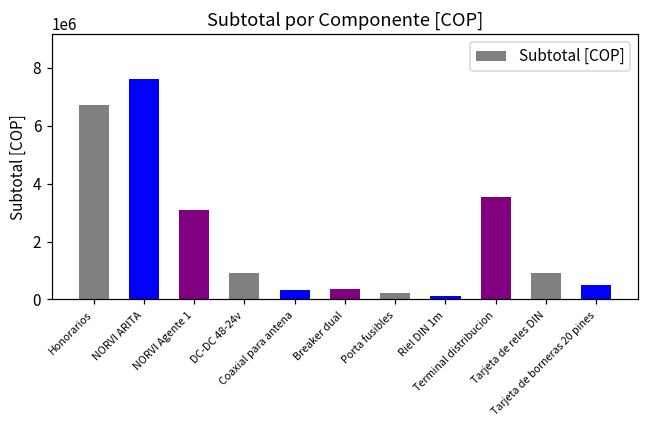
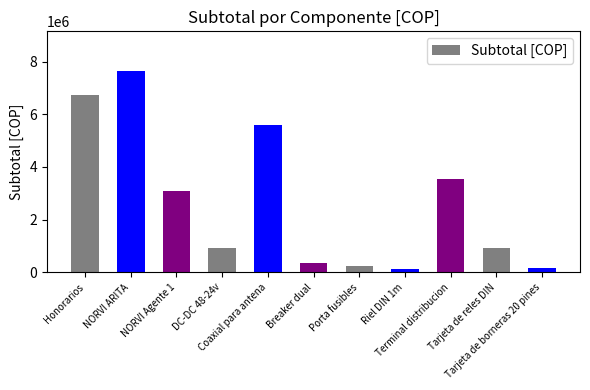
  {
    "Honorarios": 6700000,
    "NORVI ARITA": 7600000,
    "NORVI Agente 1": 3100000,
    "DC-DC 48-24v": 900000,
-   "Coaxial para antena": 300000,
+   "Coaxial para antena": 5600000,
    "Breaker dual": 400000,
    "Porta fusibles": 200000,
    "Riel DIN 1m": 100000,
    "Terminal distribucion": 3500000,
    "Tarjeta de reles DIN": 900000,
-   "Tarjeta de borneras 20 pines": 500000
+   "Tarjeta de borneras 20 pines": 200000
  }
